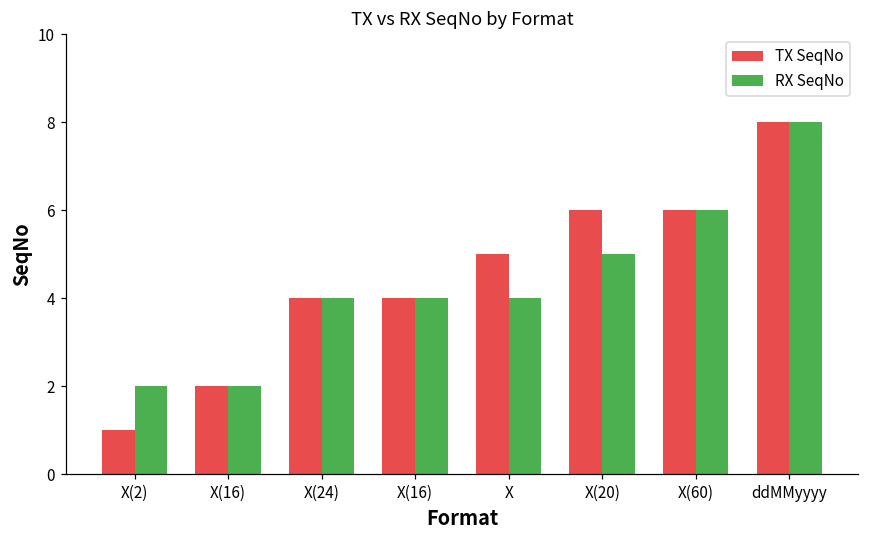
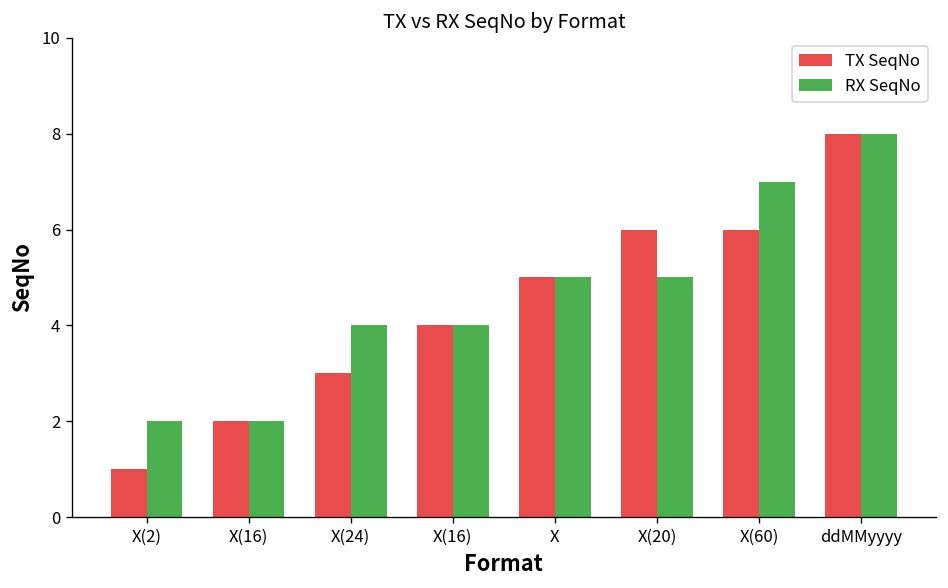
  {
    "TX SeqNo": {
      "X(2)": 1,
-     "X(24)": 4,
+     "X(24)": 3,
      "X": 5,
      "X(20)": 6,
      "X(60)": 6,
      "ddMMyyyy": 8
    },
    "RX SeqNo": {
      "X(2)": 2,
      "X(24)": 4,
-     "X": 4,
+     "X": 5,
      "X(20)": 5,
-     "X(60)": 6,
+     "X(60)": 7,
      "ddMMyyyy": 8
    }
  }
